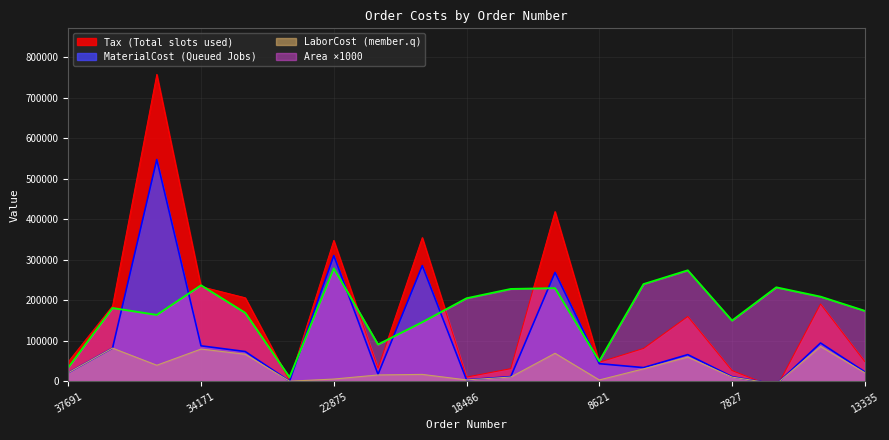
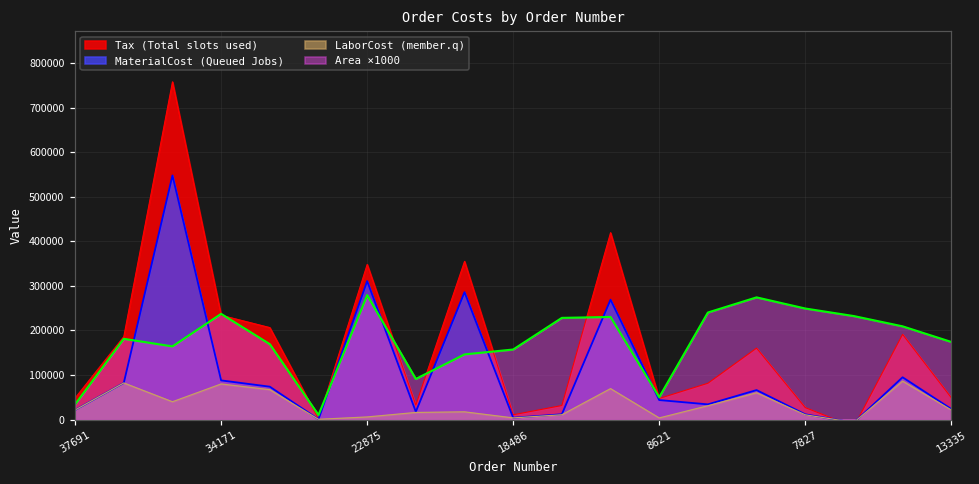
  {
    "Area ×1000": {
      "37691": 30000,
      "22875": 280000,
-     "18486": 210000,
-     "7827": 150000,
+     "18486": 160000,
+     "7827": 250000,
      "13335": 170000
    }
  }
